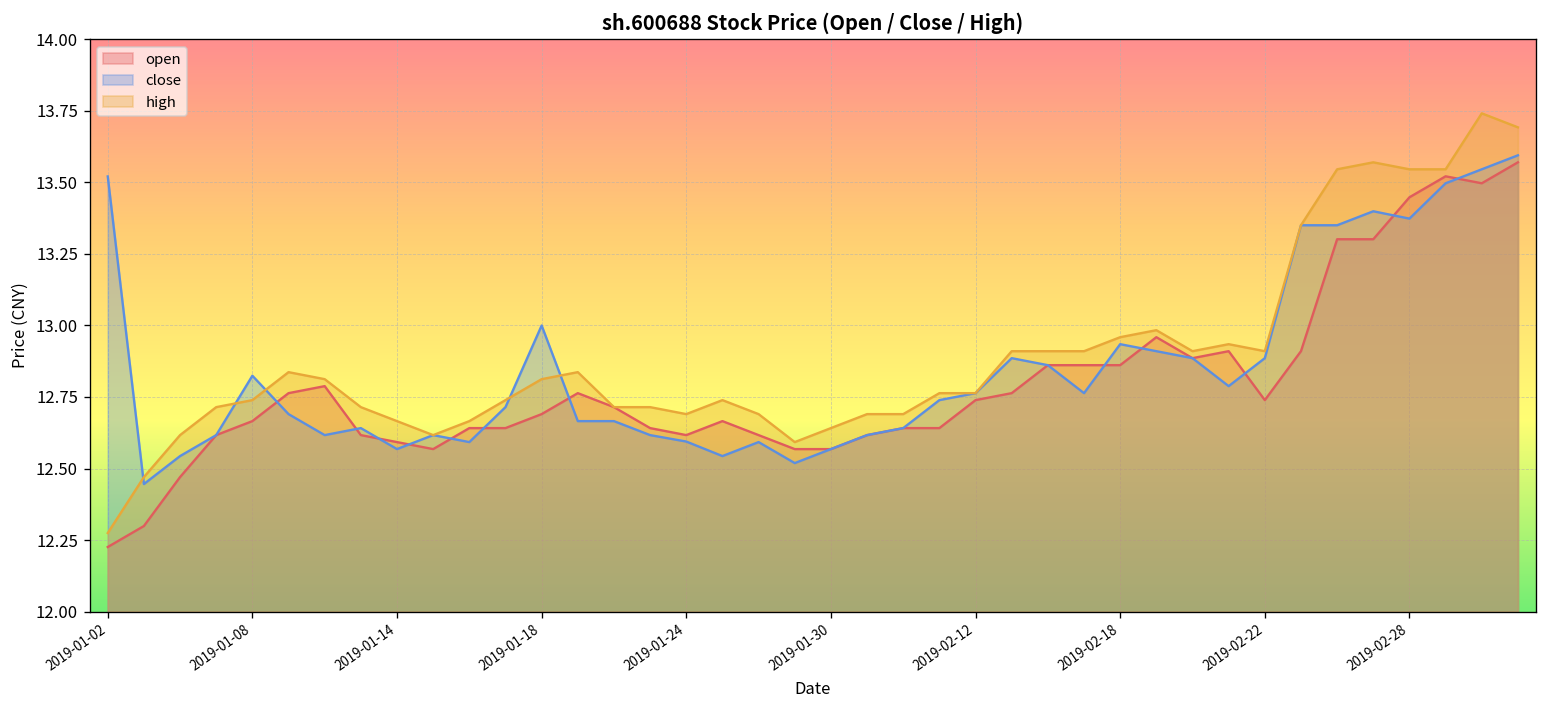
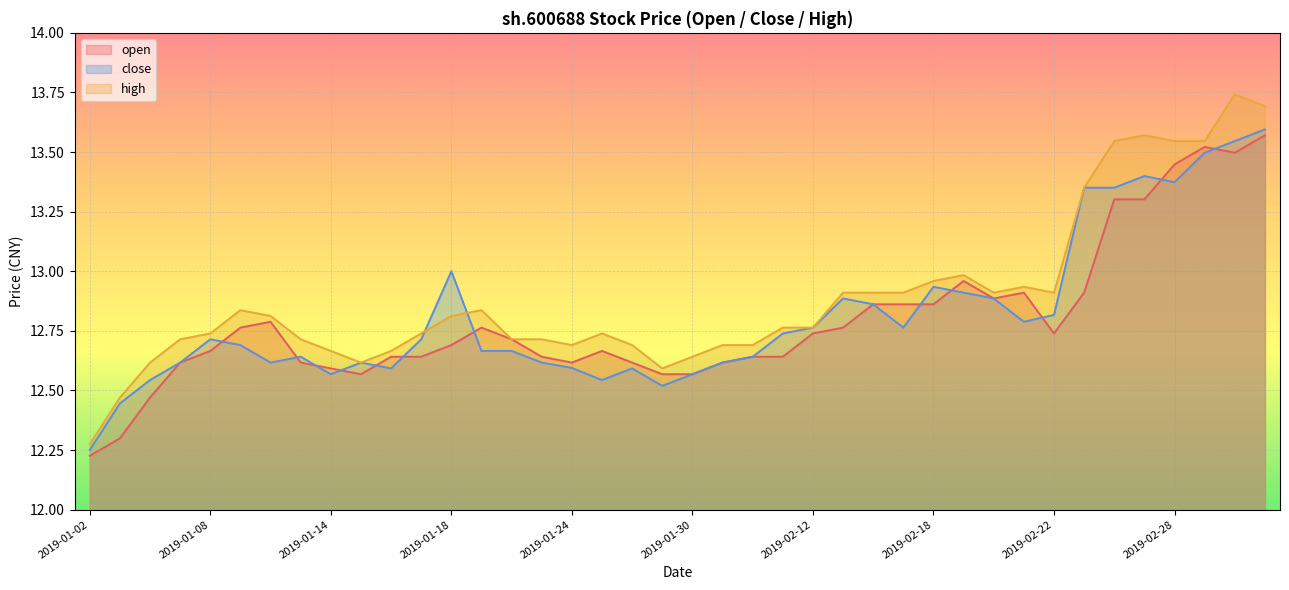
  {
    "close": {
-     "2019-01-02": 13.52,
-     "2019-01-08": 12.82,
+     "2019-01-02": 12.25,
+     "2019-01-08": 12.71,
      "2019-01-14": 12.57,
      "2019-01-18": 13.00,
      "2019-01-24": 12.59,
      "2019-02-18": 12.93,
-     "2019-02-22": 12.89,
+     "2019-02-22": 12.82,
      "2019-02-28": 13.37
    }
  }
